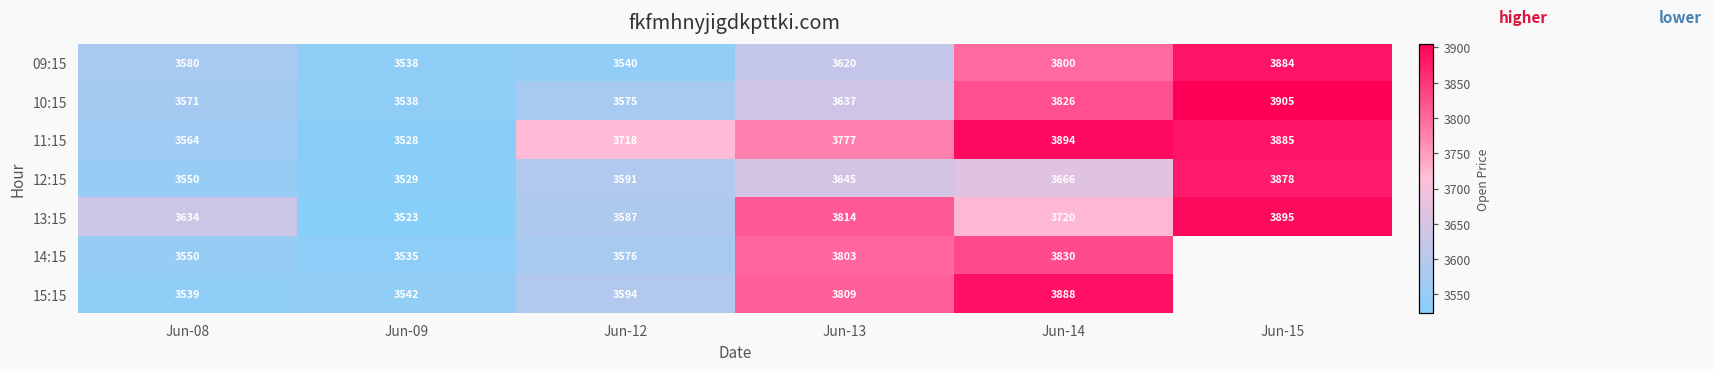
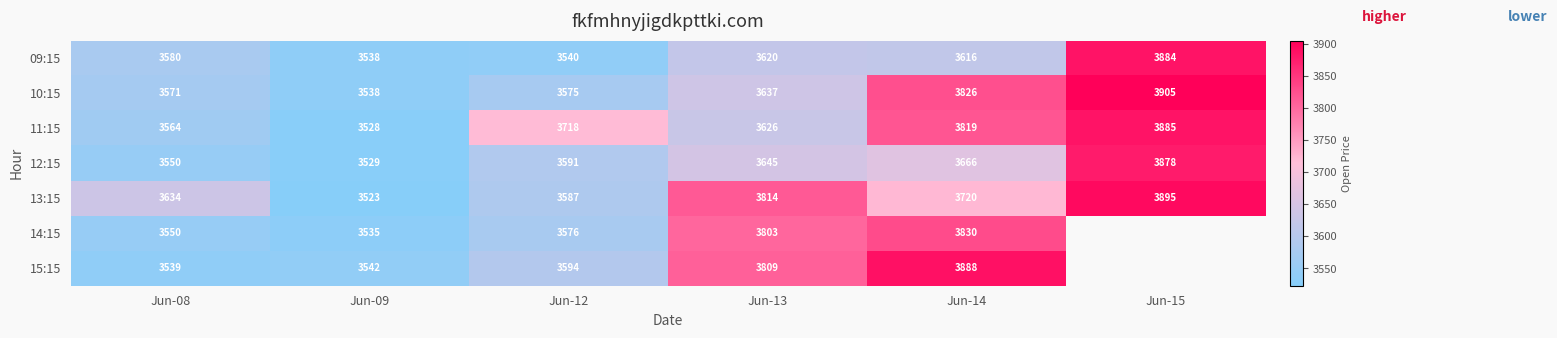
  {
    "09:15": {
      "Jun-08": 3580,
      "Jun-09": 3538,
      "Jun-12": 3540,
      "Jun-13": 3620,
-     "Jun-14": 3800,
+     "Jun-14": 3616,
      "Jun-15": 3884
    },
    "10:15": {
      "Jun-08": 3571,
      "Jun-09": 3538,
      "Jun-12": 3575,
      "Jun-13": 3637,
      "Jun-14": 3826,
      "Jun-15": 3905
    },
    "11:15": {
      "Jun-08": 3564,
      "Jun-09": 3528,
      "Jun-12": 3718,
-     "Jun-13": 3777,
-     "Jun-14": 3894,
+     "Jun-13": 3626,
+     "Jun-14": 3819,
      "Jun-15": 3885
    },
    "12:15": {
      "Jun-08": 3550,
      "Jun-09": 3529,
      "Jun-12": 3591,
      "Jun-13": 3645,
      "Jun-14": 3666,
      "Jun-15": 3878
    },
    "13:15": {
      "Jun-08": 3634,
      "Jun-09": 3523,
      "Jun-12": 3587,
      "Jun-13": 3814,
      "Jun-14": 3720,
      "Jun-15": 3895
    },
    "14:15": {
      "Jun-08": 3550,
      "Jun-09": 3535,
      "Jun-12": 3576,
      "Jun-13": 3803,
      "Jun-14": 3830
    },
    "15:15": {
      "Jun-08": 3539,
      "Jun-09": 3542,
      "Jun-12": 3594,
      "Jun-13": 3809,
      "Jun-14": 3888
    }
  }
